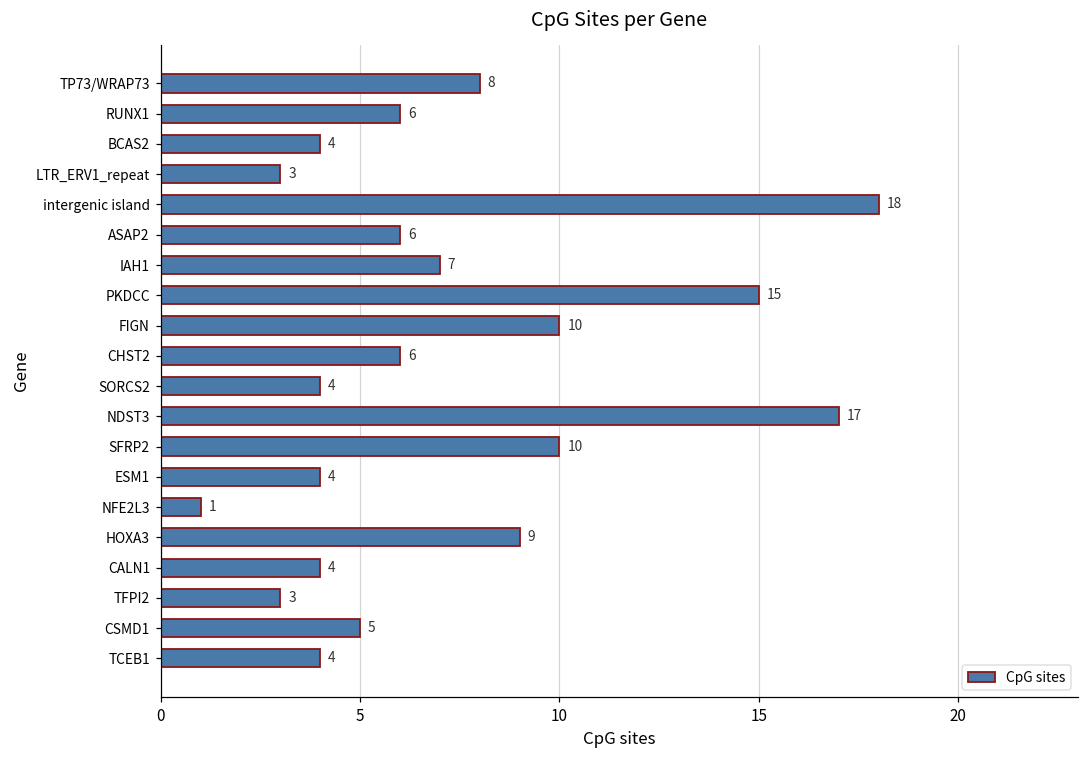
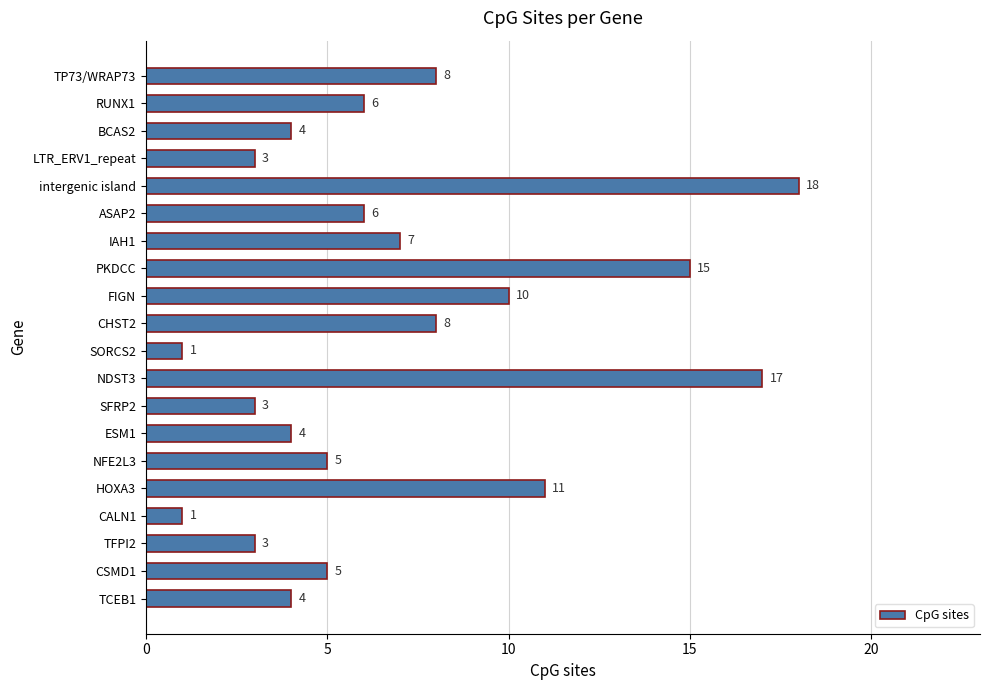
  {
    "TP73/WRAP73": 8,
    "RUNX1": 6,
    "BCAS2": 4,
    "LTR_ERV1_repeat": 3,
    "intergenic island": 18,
    "ASAP2": 6,
    "IAH1": 7,
    "PKDCC": 15,
    "FIGN": 10,
-   "CHST2": 6,
-   "SORCS2": 4,
+   "CHST2": 8,
+   "SORCS2": 1,
    "NDST3": 17,
-   "SFRP2": 10,
+   "SFRP2": 3,
    "ESM1": 4,
-   "NFE2L3": 1,
-   "HOXA3": 9,
-   "CALN1": 4,
+   "NFE2L3": 5,
+   "HOXA3": 11,
+   "CALN1": 1,
    "TFPI2": 3,
    "CSMD1": 5,
    "TCEB1": 4
  }
